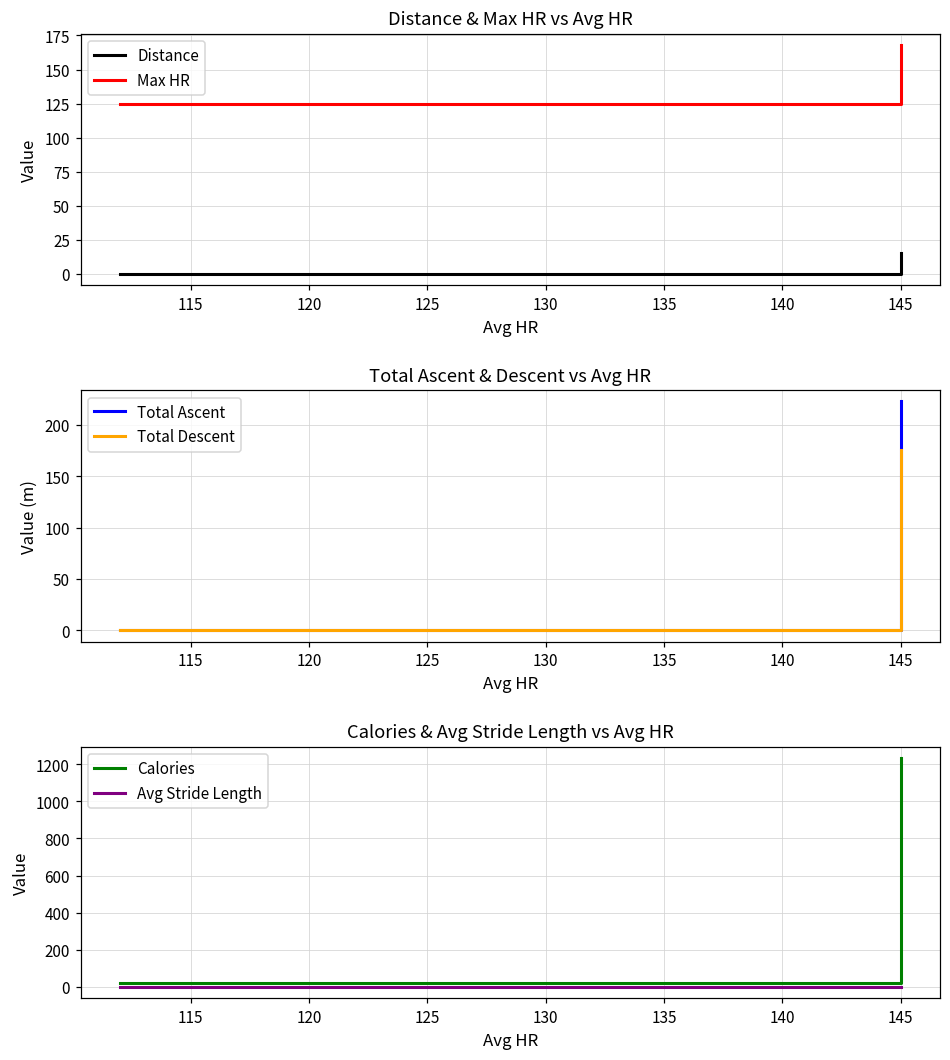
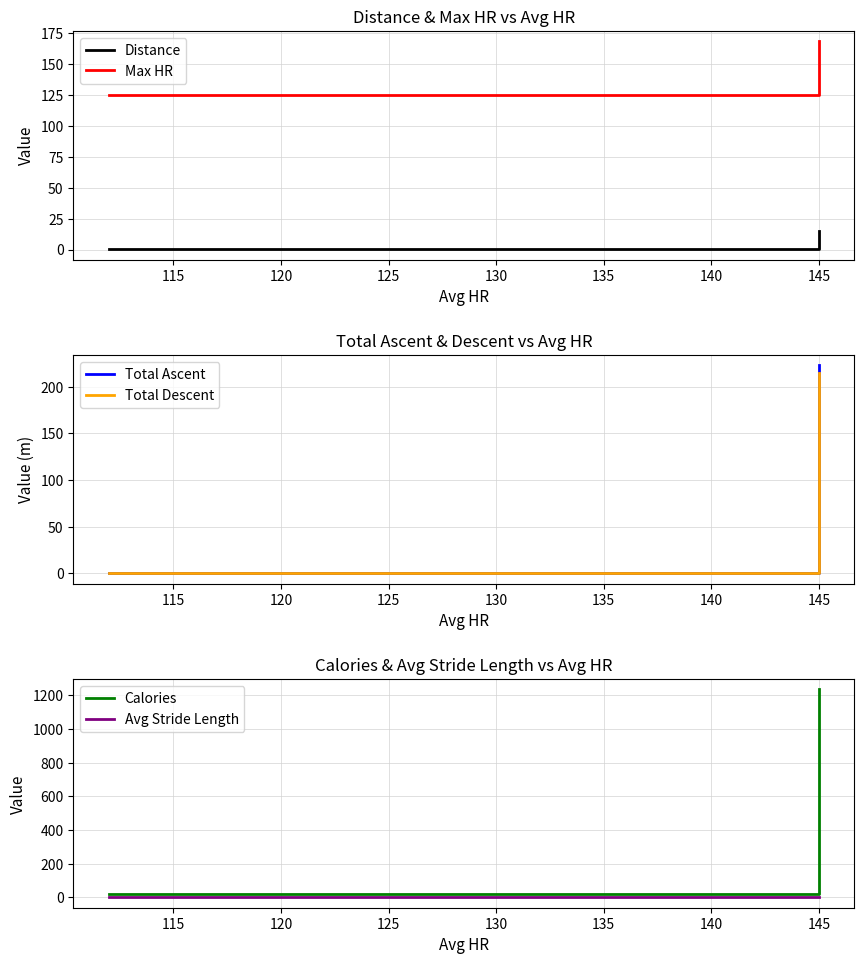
  {
    "Distance & Max HR vs Avg HR": {
      "Distance": {
        "145": 15
      },
      "Max HR": {
        "145": 168
      }
    },
    "Total Ascent & Descent vs Avg HR": {
      "Total Ascent": {
        "145": 220
      },
      "Total Descent": {
-       "145": 180
+       "145": 220
      }
    },
    "Calories & Avg Stride Length vs Avg HR": {
      "Calories": {
        "145": 1230
      },
      "Avg Stride Length": {
        "145": 0
      }
    }
  }
